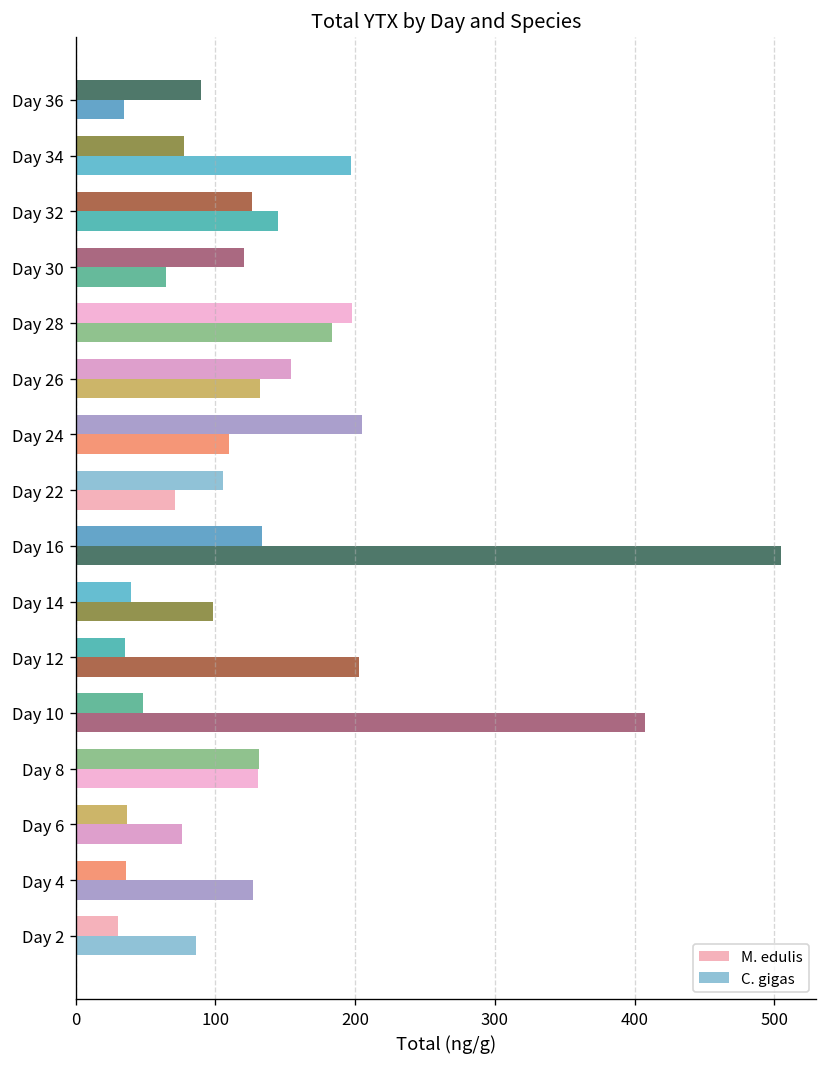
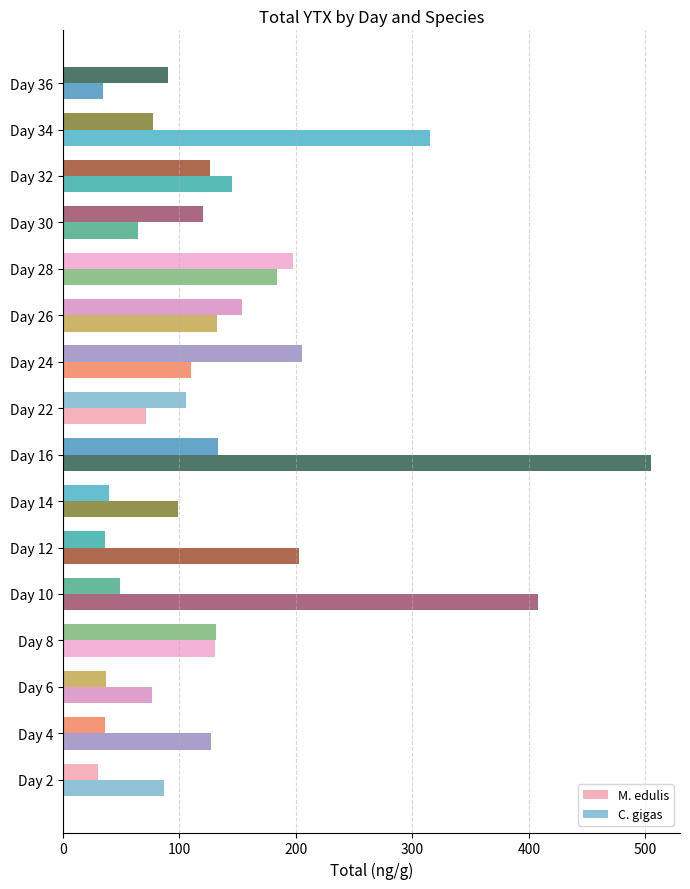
  {
    "M. edulis": {
      "Day 36": 90,
      "Day 34": 78,
      "Day 32": 126,
      "Day 30": 120,
      "Day 28": 198,
      "Day 26": 154,
      "Day 24": 205,
      "Day 22": 105,
      "Day 16": 133,
      "Day 14": 40,
      "Day 12": 36,
      "Day 10": 49,
      "Day 8": 131,
      "Day 6": 37,
      "Day 4": 36,
      "Day 2": 30
    },
    "C. gigas": {
      "Day 36": 35,
-     "Day 34": 197,
+     "Day 34": 315,
      "Day 32": 145,
      "Day 30": 64,
      "Day 28": 184,
      "Day 26": 132,
      "Day 24": 110,
      "Day 22": 71,
      "Day 16": 505,
      "Day 14": 98,
      "Day 12": 203,
      "Day 10": 408,
      "Day 8": 131,
      "Day 6": 76,
      "Day 4": 127,
      "Day 2": 86
    }
  }
